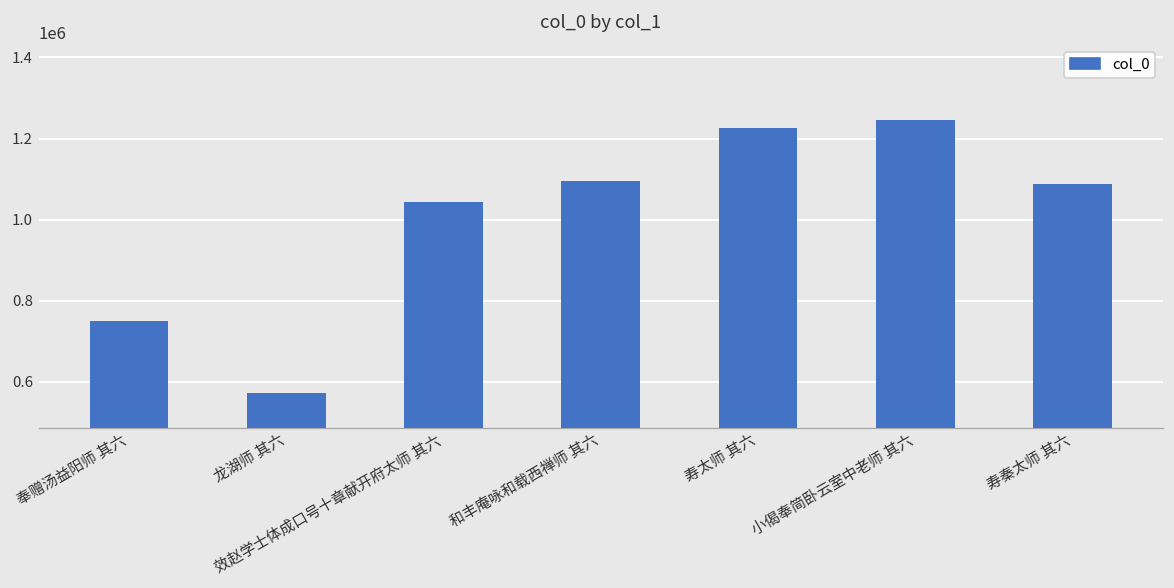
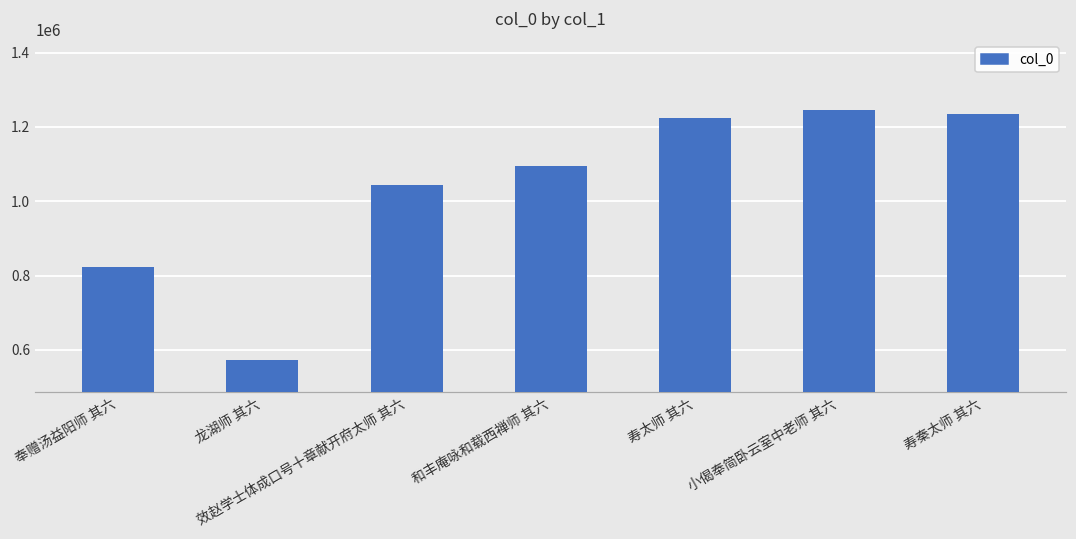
  {
-   "奉赠汤益阳师 其六": 750000,
+   "奉赠汤益阳师 其六": 820000,
    "龙湖师 其六": 570000,
    "效赵学士体成口号十章献开府太师 其六": 1040000,
    "和丰庵咏和载西禅师 其六": 1090000,
    "寿太师 其六": 1230000,
    "小偈奉简卧云室中老师 其六": 1250000,
-   "寿秦太师 其六": 1090000
+   "寿秦太师 其六": 1230000
  }
